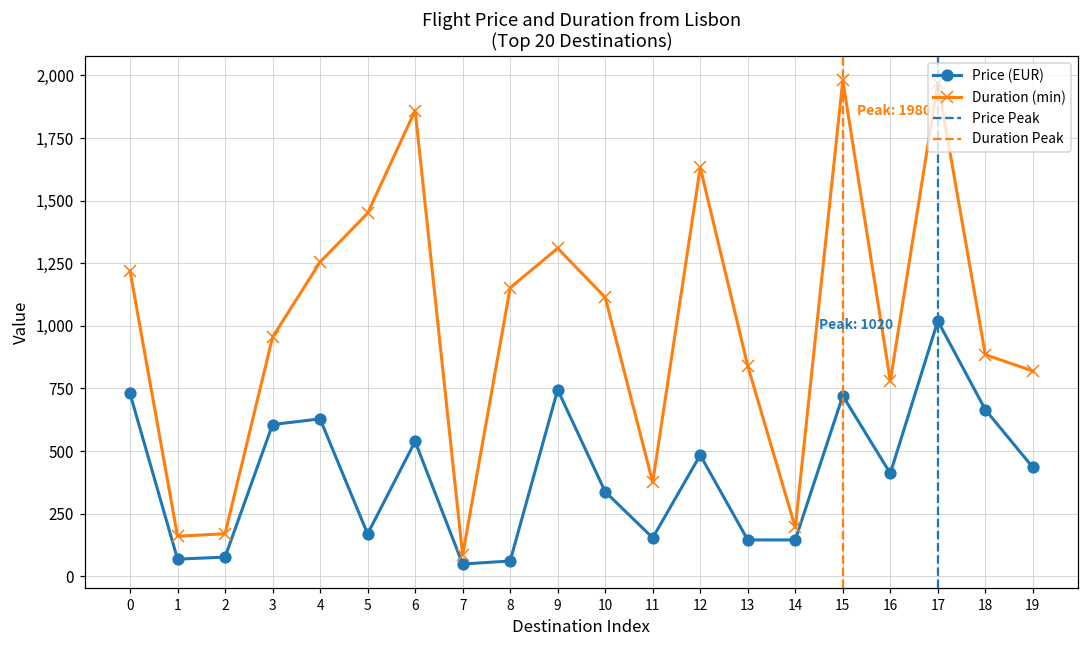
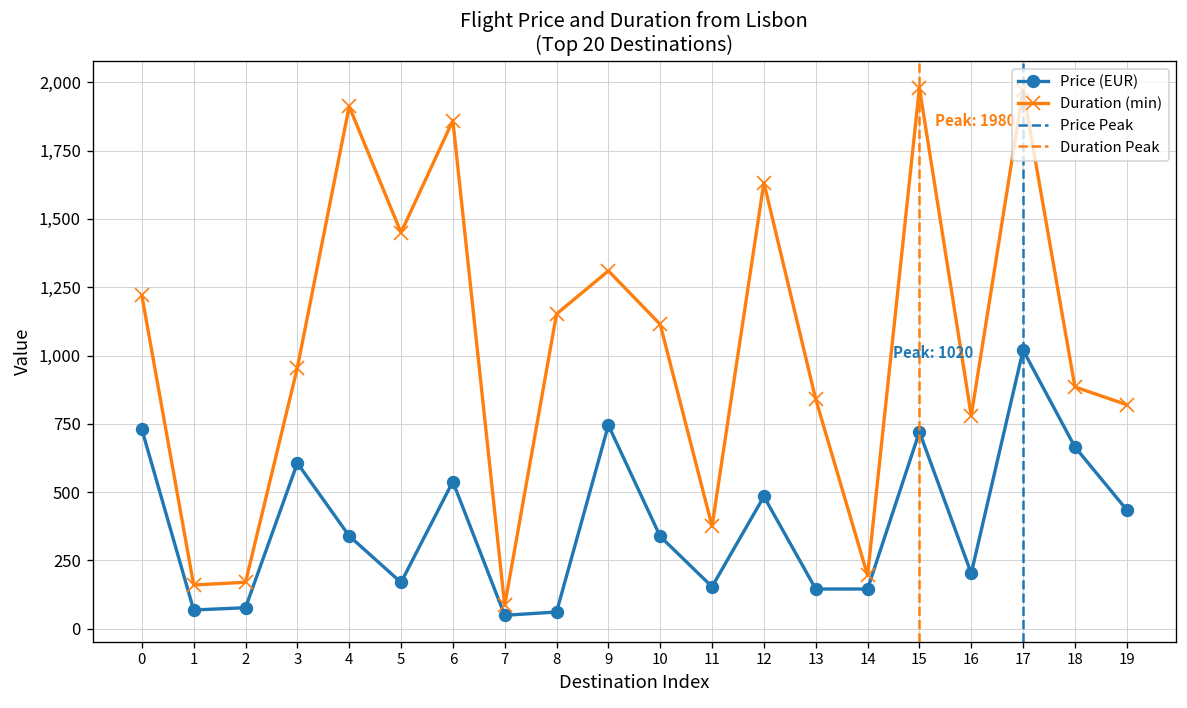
  {
    "Price (EUR)": {
      "0": "730",
      "1": "70",
      "2": "80",
      "3": "610",
-     "4": "630",
+     "4": "340",
      "5": "170",
      "6": "540",
      "7": "50",
      "8": "60",
      "9": "740",
      "10": "340",
      "11": "150",
      "12": "480",
      "13": "150",
      "14": "150",
      "15": "720",
-     "16": "410",
+     "16": "200",
      "17": "1,020",
      "18": "670",
      "19": "430"
    },
    "Duration (min)": {
      "0": "1,220",
      "1": "160",
      "2": "170",
      "3": "960",
-     "4": "1,260",
+     "4": "1,910",
      "5": "1,450",
      "6": "1,860",
      "7": "90",
      "8": "1,150",
      "9": "1,310",
      "10": "1,110",
      "11": "380",
      "12": "1,630",
      "13": "840",
      "14": "200",
      "15": "1,980",
      "16": "780",
      "18": "890",
      "19": "820"
    }
  }
